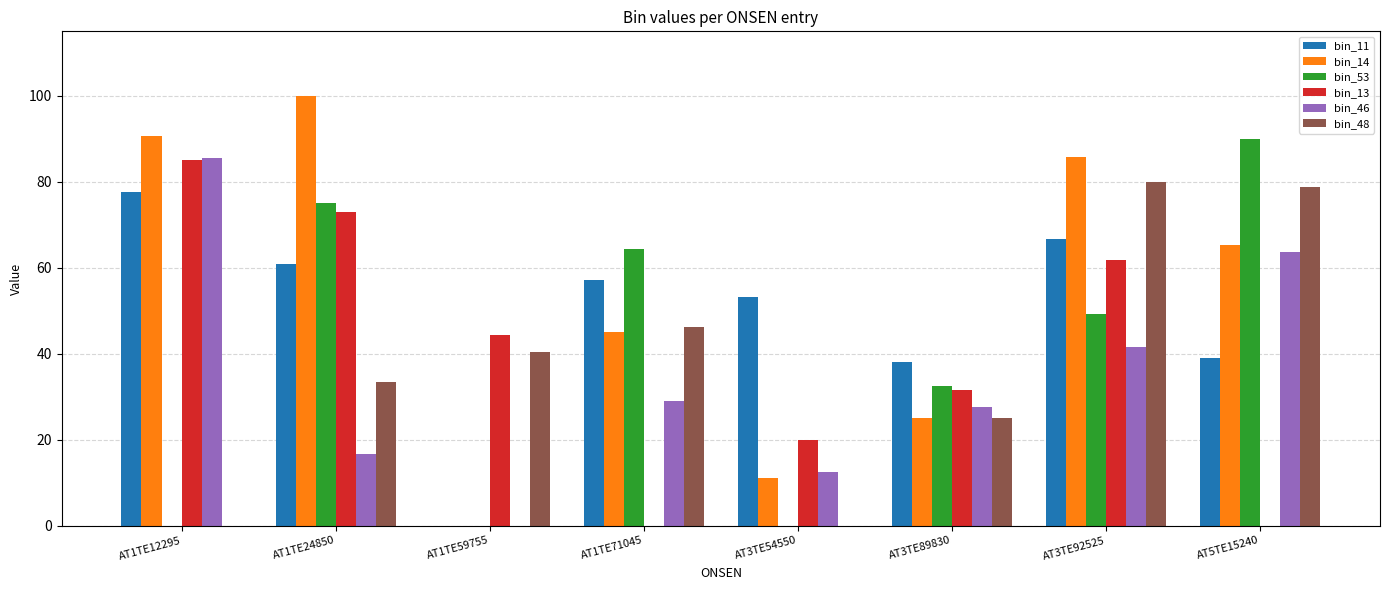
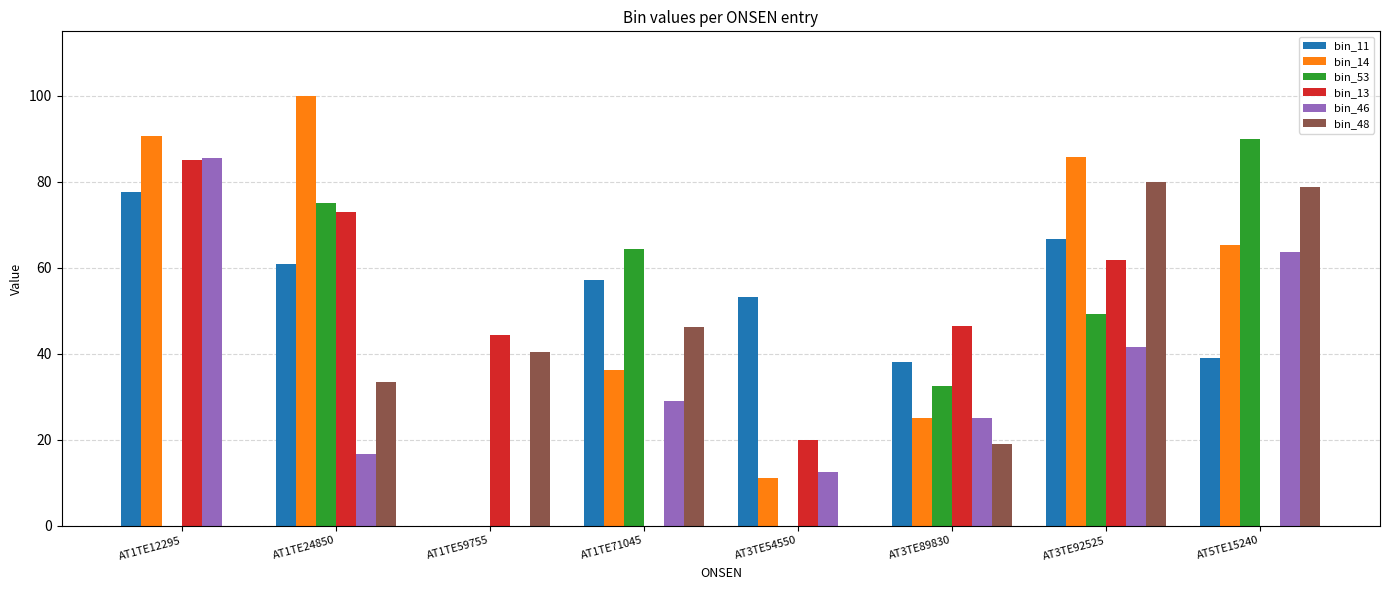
  {
    "bin_11": {
      "AT1TE12295": 78,
      "AT1TE24850": 61,
      "AT1TE59755": 0,
      "AT1TE71045": 57,
      "AT3TE54550": 53,
      "AT3TE89830": 38,
      "AT3TE92525": 67,
      "AT5TE15240": 39
    },
    "bin_14": {
      "AT1TE12295": 91,
      "AT1TE24850": 100,
      "AT1TE59755": 0,
-     "AT1TE71045": 45,
+     "AT1TE71045": 36,
      "AT3TE54550": 11,
      "AT3TE89830": 25,
      "AT3TE92525": 86,
      "AT5TE15240": 65
    },
    "bin_53": {
      "AT1TE12295": 0,
      "AT1TE24850": 75,
      "AT1TE59755": 0,
      "AT1TE71045": 64,
      "AT3TE54550": 0,
      "AT3TE89830": 33,
      "AT3TE92525": 49,
      "AT5TE15240": 90
    },
    "bin_13": {
      "AT1TE12295": 85,
      "AT1TE24850": 73,
      "AT1TE59755": 44,
      "AT1TE71045": 0,
      "AT3TE54550": 20,
-     "AT3TE89830": 32,
+     "AT3TE89830": 46,
      "AT3TE92525": 62,
      "AT5TE15240": 0
    },
    "bin_46": {
      "AT1TE12295": 85,
      "AT1TE24850": 17,
      "AT1TE59755": 0,
      "AT1TE71045": 29,
      "AT3TE54550": 13,
-     "AT3TE89830": 28,
+     "AT3TE89830": 25,
      "AT3TE92525": 42,
      "AT5TE15240": 64
    },
    "bin_48": {
      "AT1TE12295": 0,
      "AT1TE24850": 33,
      "AT1TE59755": 40,
      "AT1TE71045": 46,
      "AT3TE54550": 0,
-     "AT3TE89830": 25,
+     "AT3TE89830": 19,
      "AT3TE92525": 80,
      "AT5TE15240": 79
    }
  }
